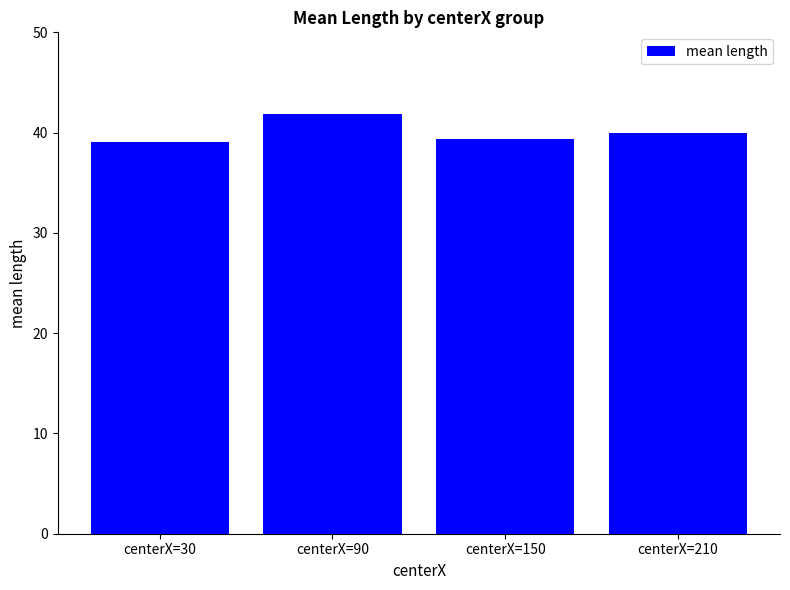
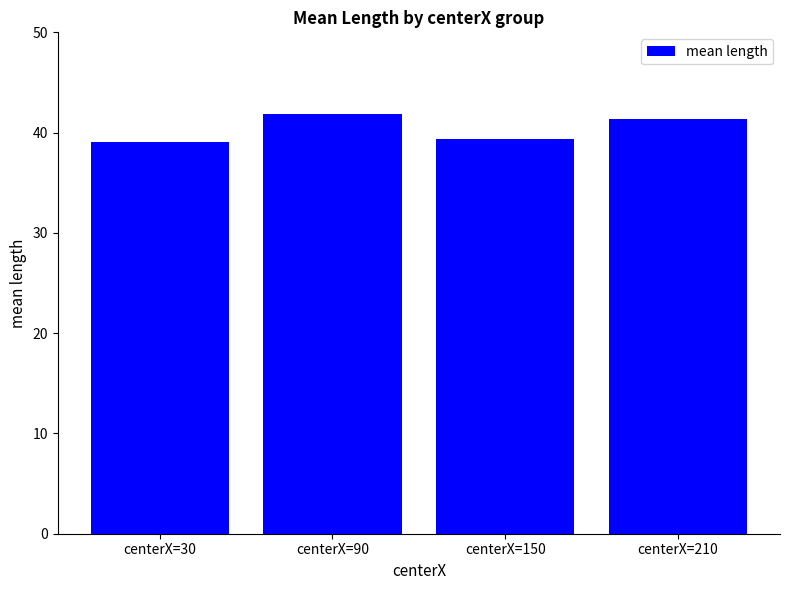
  {
    "centerX=30": 39.0,
    "centerX=90": 41.9,
    "centerX=150": 39.3,
-   "centerX=210": 40.0
+   "centerX=210": 41.4
  }
